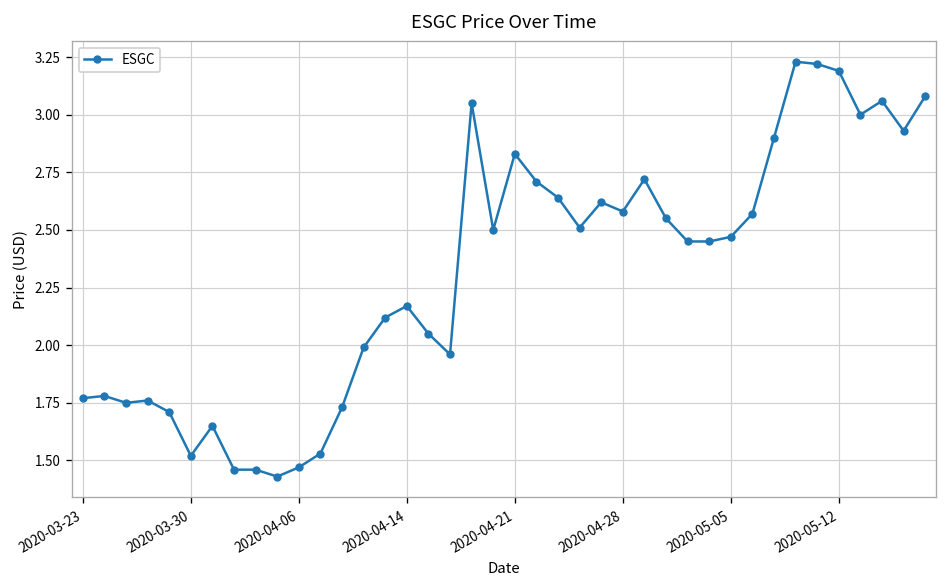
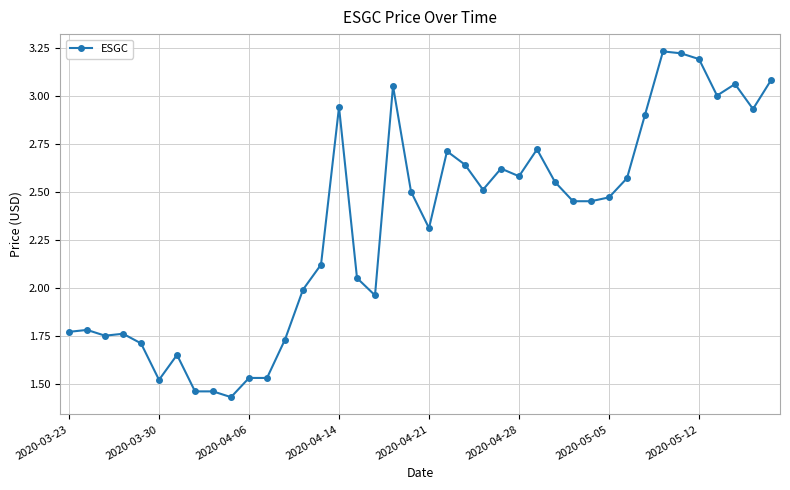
  {
    "2020-03-23": 1.77,
    "2020-03-30": 1.52,
-   "2020-04-06": 1.47,
-   "2020-04-14": 2.17,
-   "2020-04-21": 2.83,
+   "2020-04-06": 1.53,
+   "2020-04-14": 2.94,
+   "2020-04-21": 2.31,
    "2020-04-28": 2.58,
    "2020-05-05": 2.47,
    "2020-05-12": 3.19
  }
